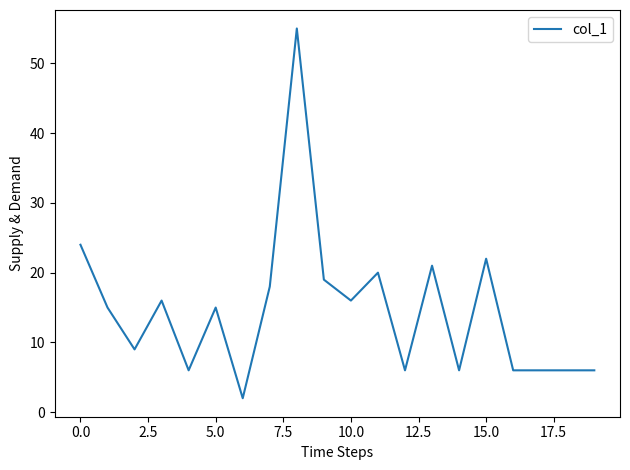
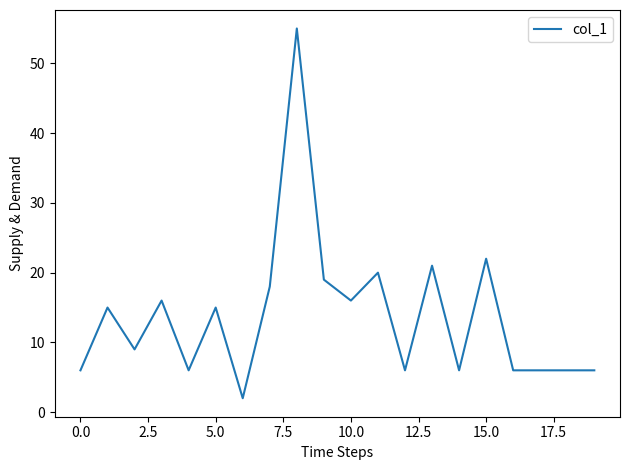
  {
-   "0.0": 24,
+   "0.0": 6,
    "5.0": 15,
    "10.0": 16,
    "15.0": 22
  }
